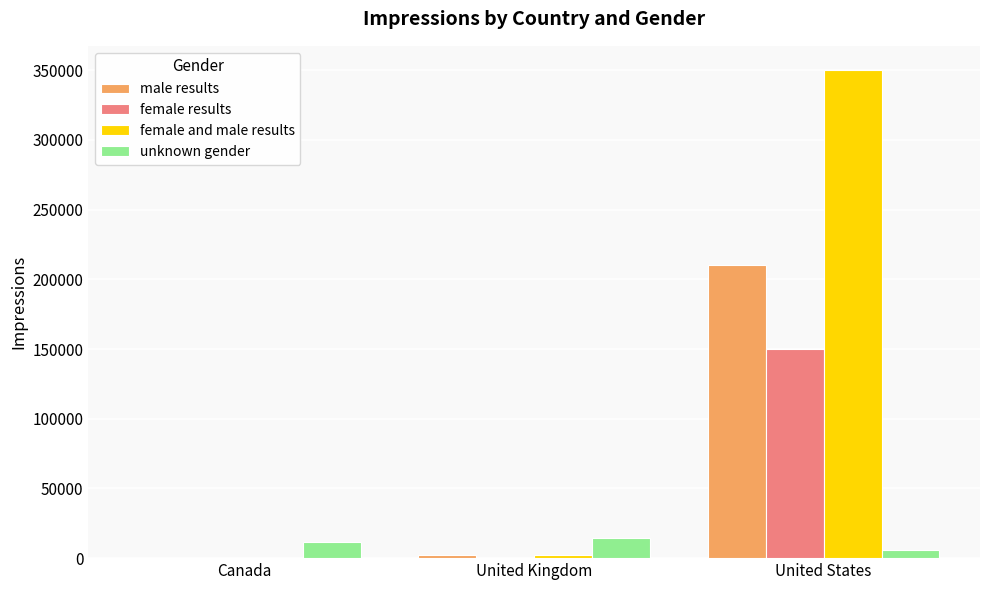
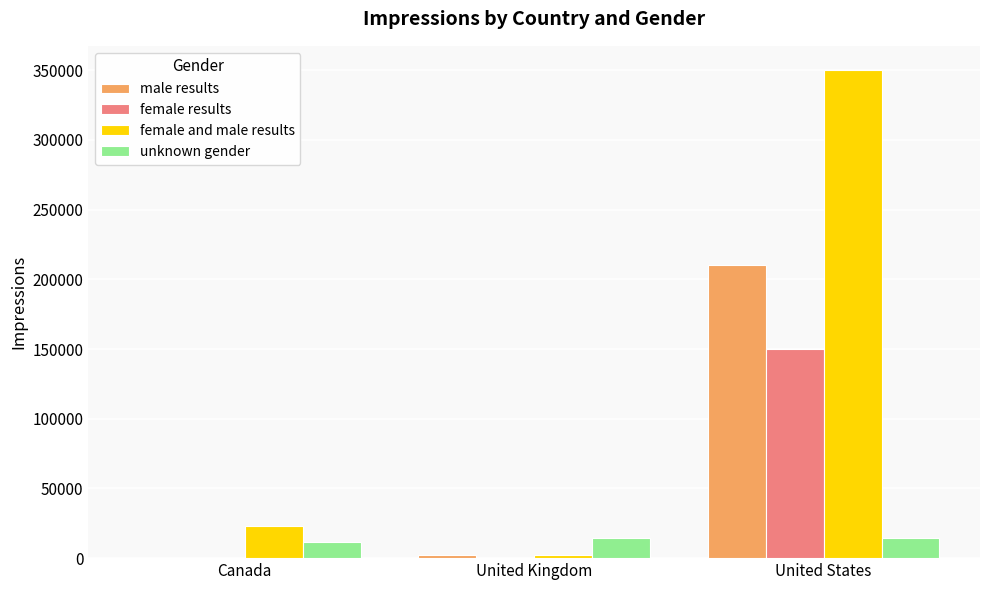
  {
    "female and male results": {
-     "Canada": 0,
+     "Canada": 23000,
      "United Kingdom": 2000,
      "United States": 350000
    },
    "unknown gender": {
      "Canada": 12000,
      "United Kingdom": 15000,
-     "United States": 6000
+     "United States": 15000
    }
  }
